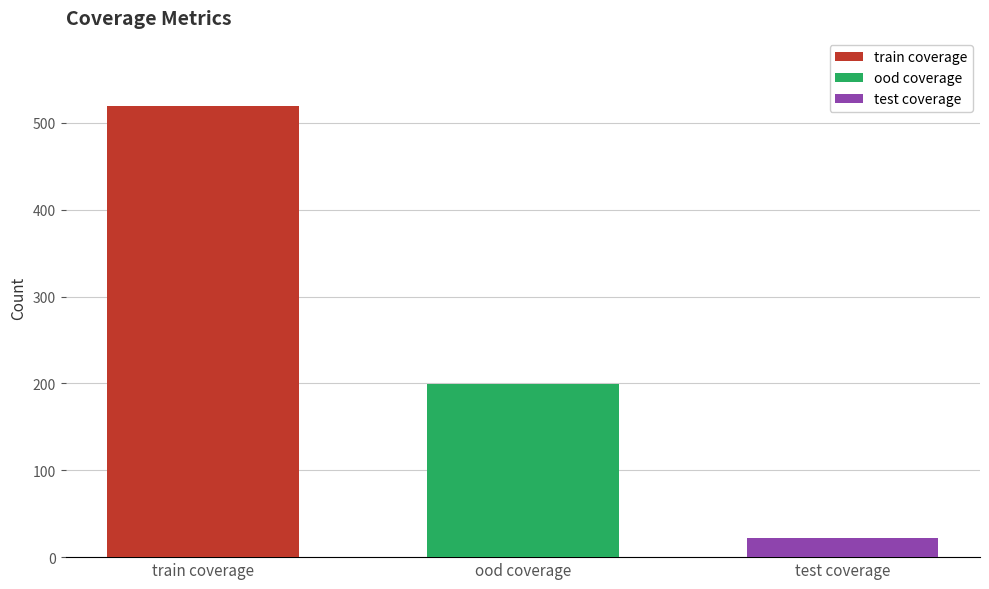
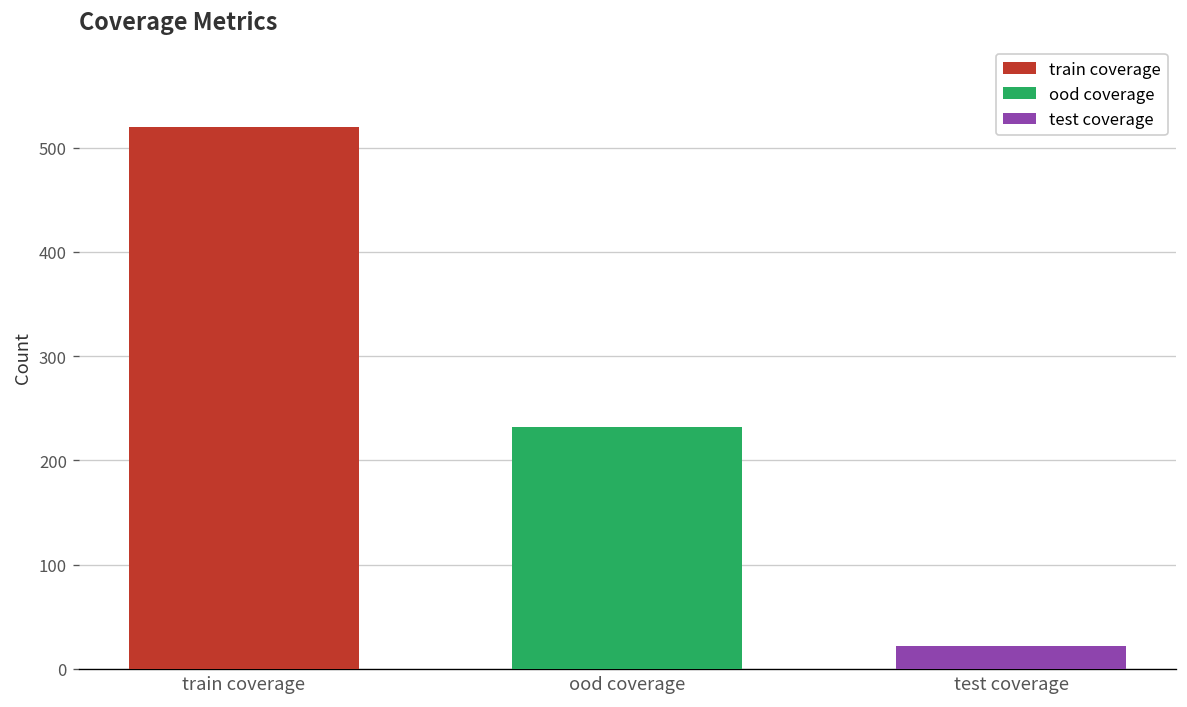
  {
    "train coverage": 520,
-   "ood coverage": 200,
+   "ood coverage": 230,
    "test coverage": 20
  }
